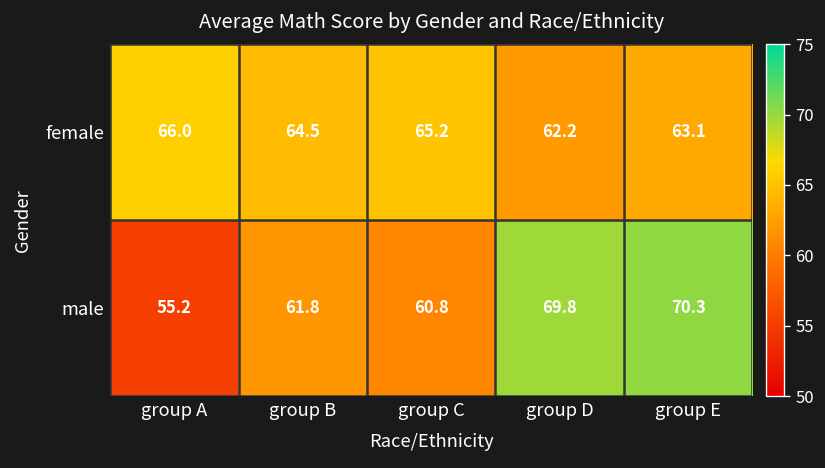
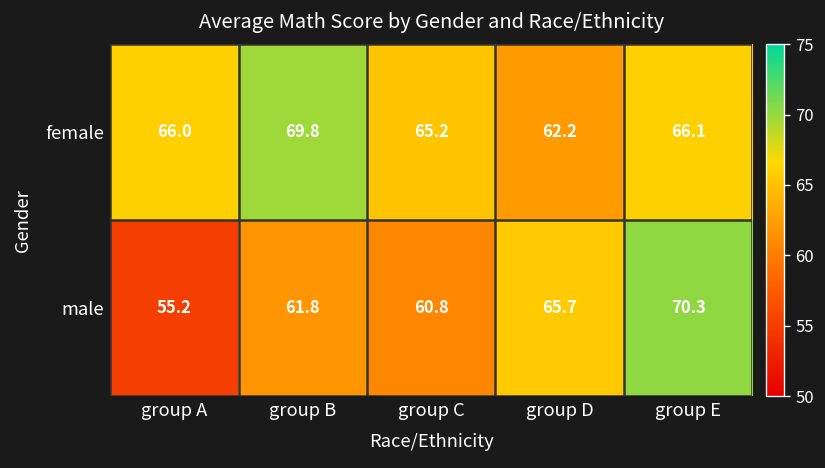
  {
    "female": {
      "group A": 66.0,
-     "group B": 64.5,
+     "group B": 69.8,
      "group C": 65.2,
      "group D": 62.2,
-     "group E": 63.1
+     "group E": 66.1
    },
    "male": {
      "group A": 55.2,
      "group B": 61.8,
      "group C": 60.8,
-     "group D": 69.8,
+     "group D": 65.7,
      "group E": 70.3
    }
  }
